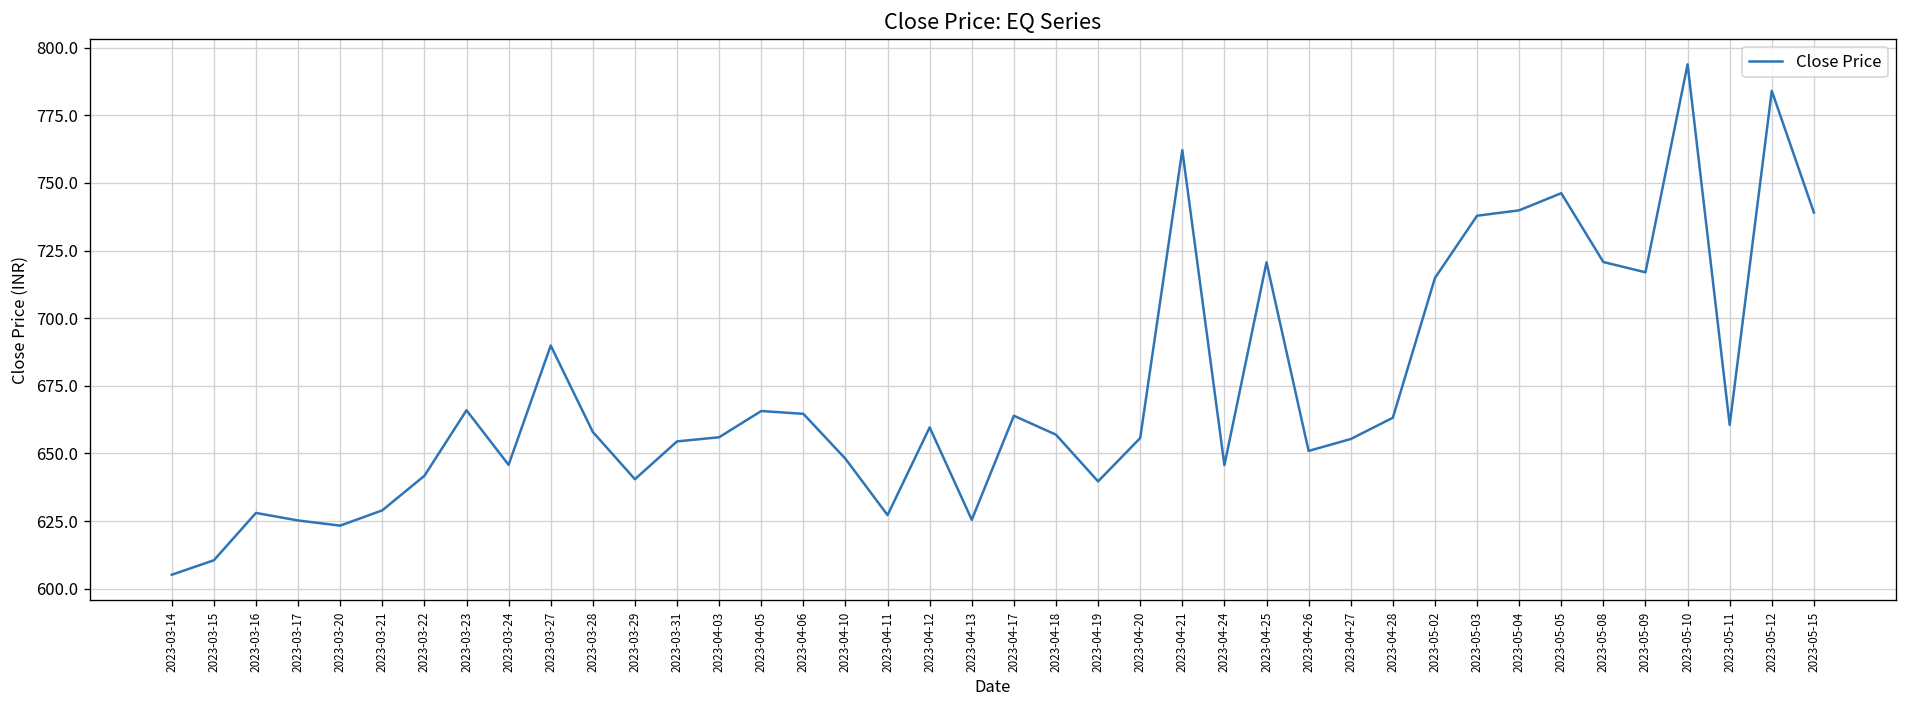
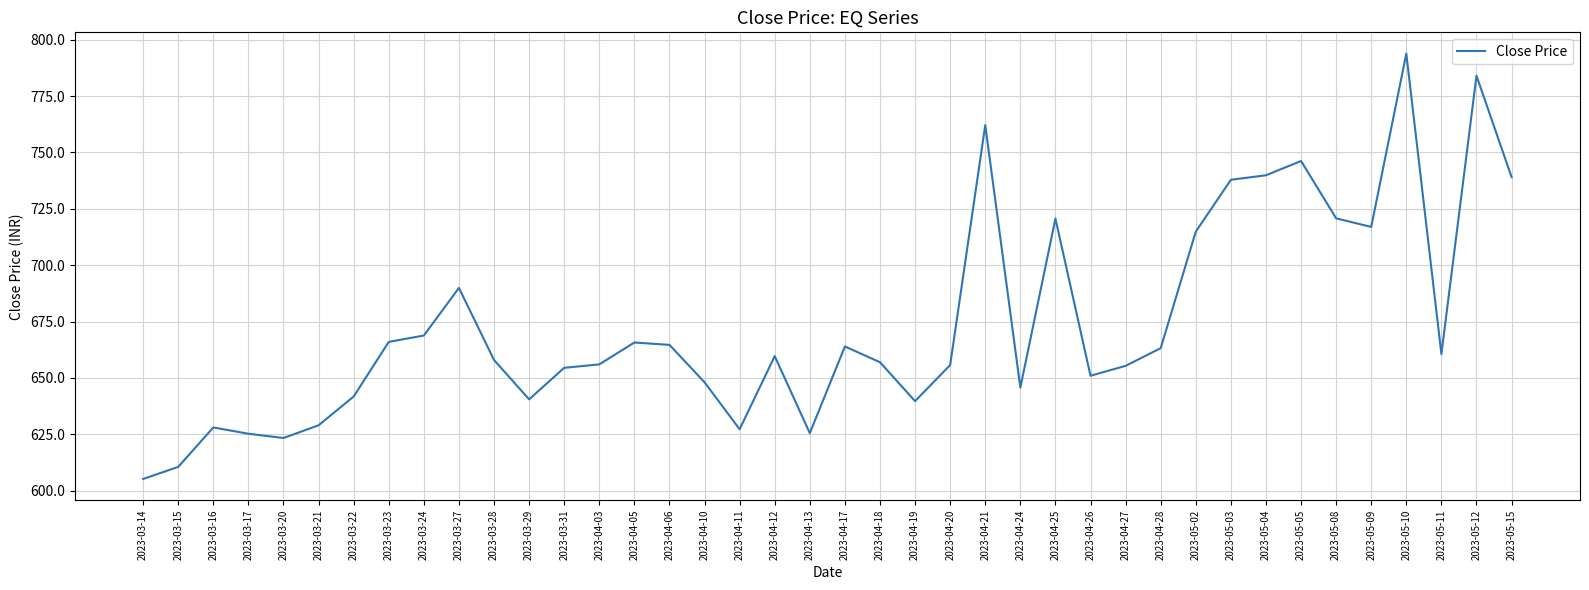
  {
    "2023-03-14": 605,
    "2023-03-15": 611,
    "2023-03-16": 628,
    "2023-03-17": 625,
    "2023-03-20": 623,
    "2023-03-21": 629,
    "2023-03-22": 642,
    "2023-03-23": 666,
-   "2023-03-24": 646,
+   "2023-03-24": 669,
    "2023-03-27": 690,
    "2023-03-28": 658,
    "2023-03-29": 641,
    "2023-03-31": 654,
    "2023-04-03": 656,
    "2023-04-05": 666,
    "2023-04-06": 665,
    "2023-04-10": 648,
    "2023-04-11": 627,
    "2023-04-12": 660,
    "2023-04-13": 626,
    "2023-04-17": 664,
    "2023-04-18": 657,
    "2023-04-19": 640,
    "2023-04-20": 656,
    "2023-04-21": 762,
    "2023-04-24": 646,
    "2023-04-25": 721,
    "2023-04-26": 651,
    "2023-04-27": 655,
    "2023-04-28": 663,
    "2023-05-02": 715,
    "2023-05-03": 738,
    "2023-05-04": 740,
    "2023-05-05": 746,
    "2023-05-08": 721,
    "2023-05-09": 717,
    "2023-05-10": 794,
    "2023-05-11": 661,
    "2023-05-12": 784,
    "2023-05-15": 739
  }
